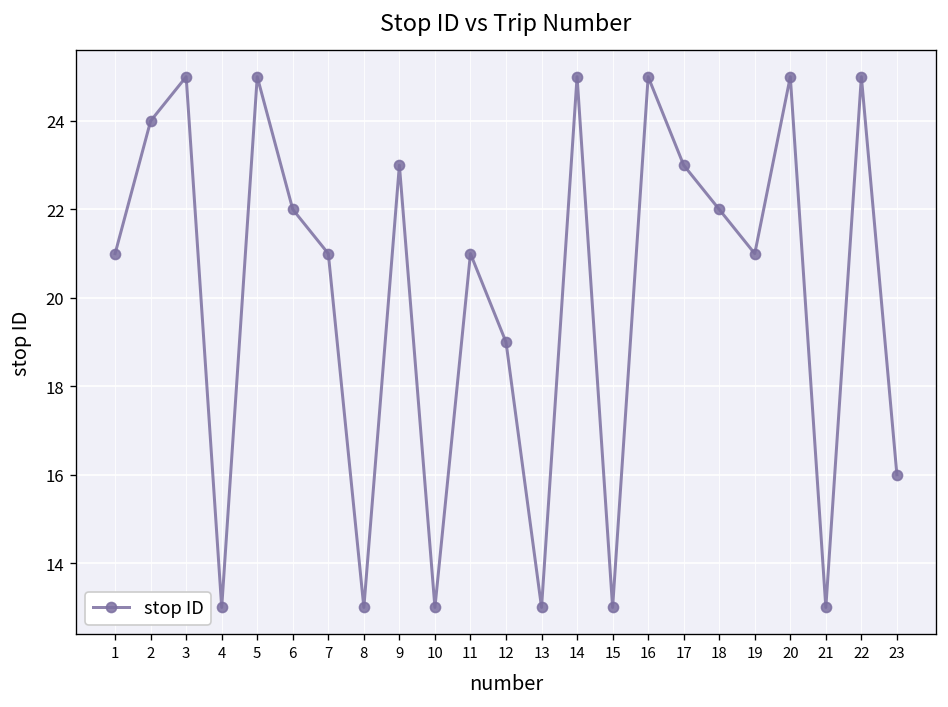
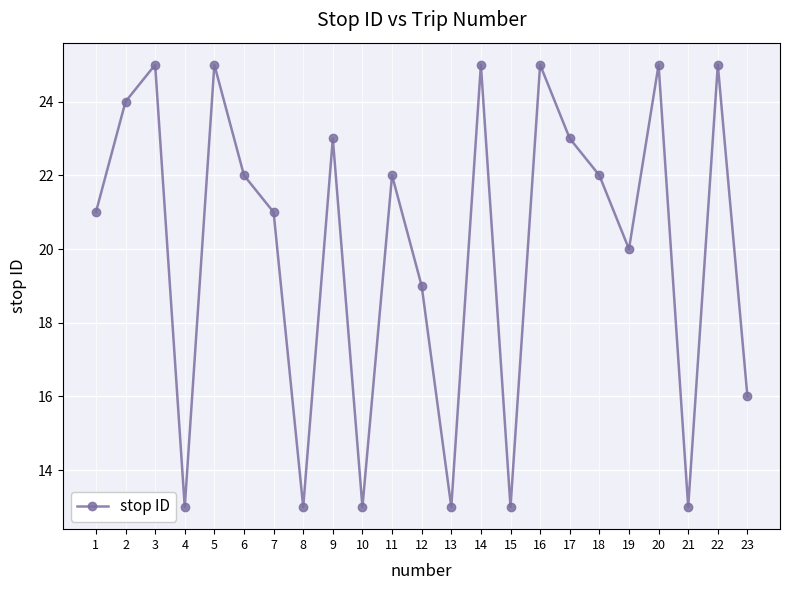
  {
    "1": 21,
    "2": 24,
    "3": 25,
    "4": 13,
    "5": 25,
    "6": 22,
    "7": 21,
    "8": 13,
    "9": 23,
    "10": 13,
-   "11": 21,
+   "11": 22,
    "12": 19,
    "13": 13,
    "14": 25,
    "15": 13,
    "16": 25,
    "17": 23,
    "18": 22,
-   "19": 21,
+   "19": 20,
    "20": 25,
    "21": 13,
    "22": 25,
    "23": 16
  }
